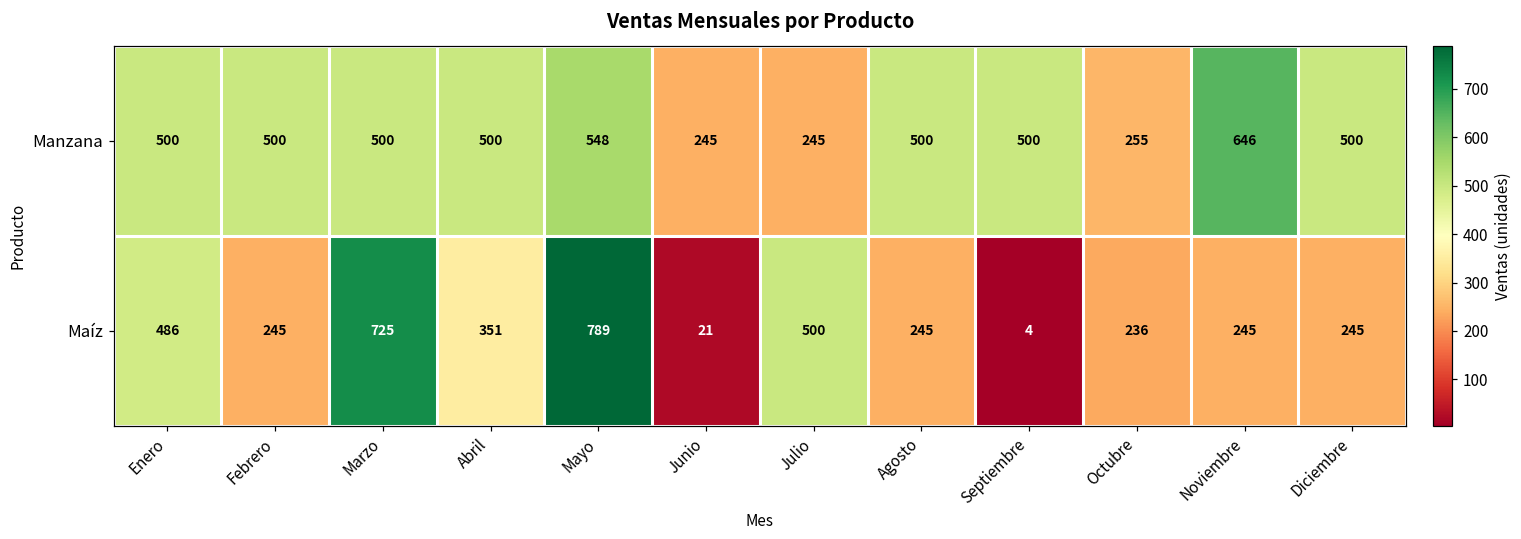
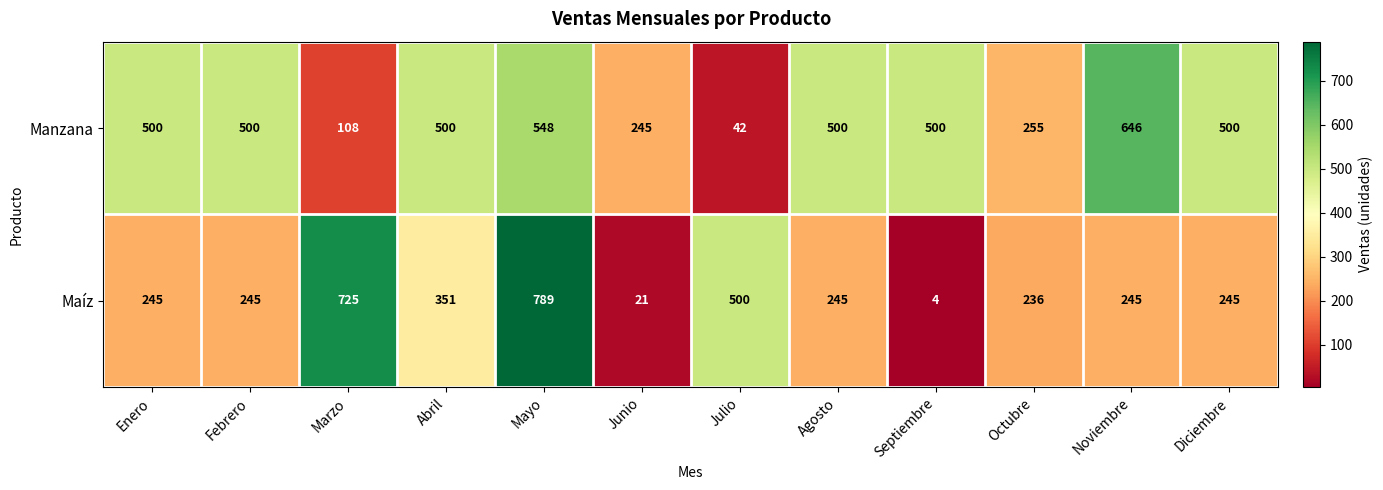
  {
    "Manzana": {
      "Enero": 500,
      "Febrero": 500,
-     "Marzo": 500,
+     "Marzo": 108,
      "Abril": 500,
      "Mayo": 548,
      "Junio": 245,
-     "Julio": 245,
+     "Julio": 42,
      "Agosto": 500,
      "Septiembre": 500,
      "Octubre": 255,
      "Noviembre": 646,
      "Diciembre": 500
    },
    "Maíz": {
-     "Enero": 486,
+     "Enero": 245,
      "Febrero": 245,
      "Marzo": 725,
      "Abril": 351,
      "Mayo": 789,
      "Junio": 21,
      "Julio": 500,
      "Agosto": 245,
      "Septiembre": 4,
      "Octubre": 236,
      "Noviembre": 245,
      "Diciembre": 245
    }
  }
